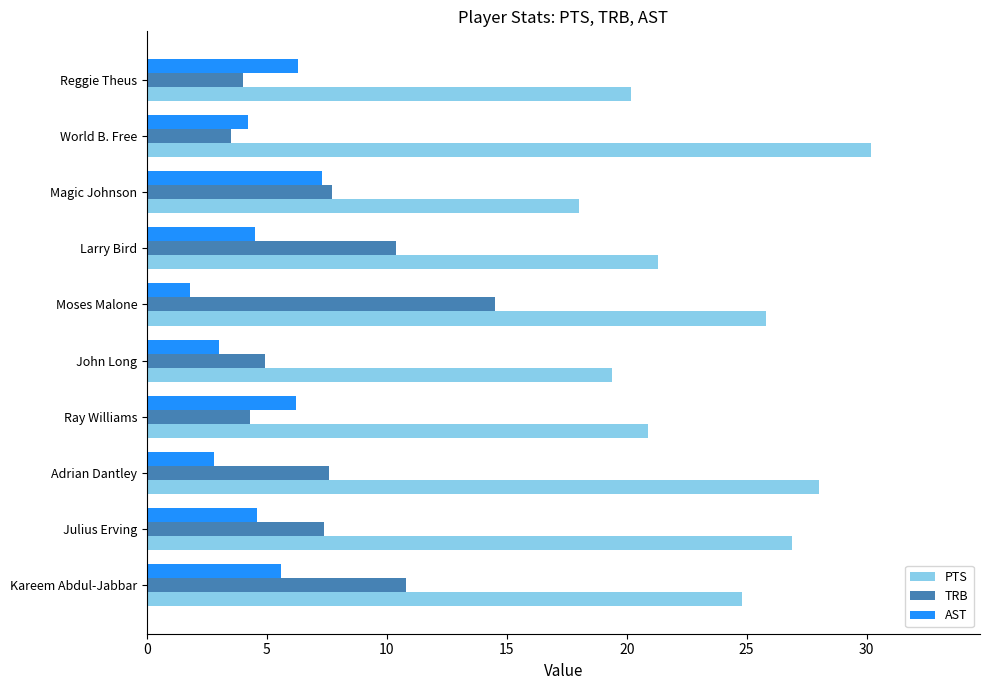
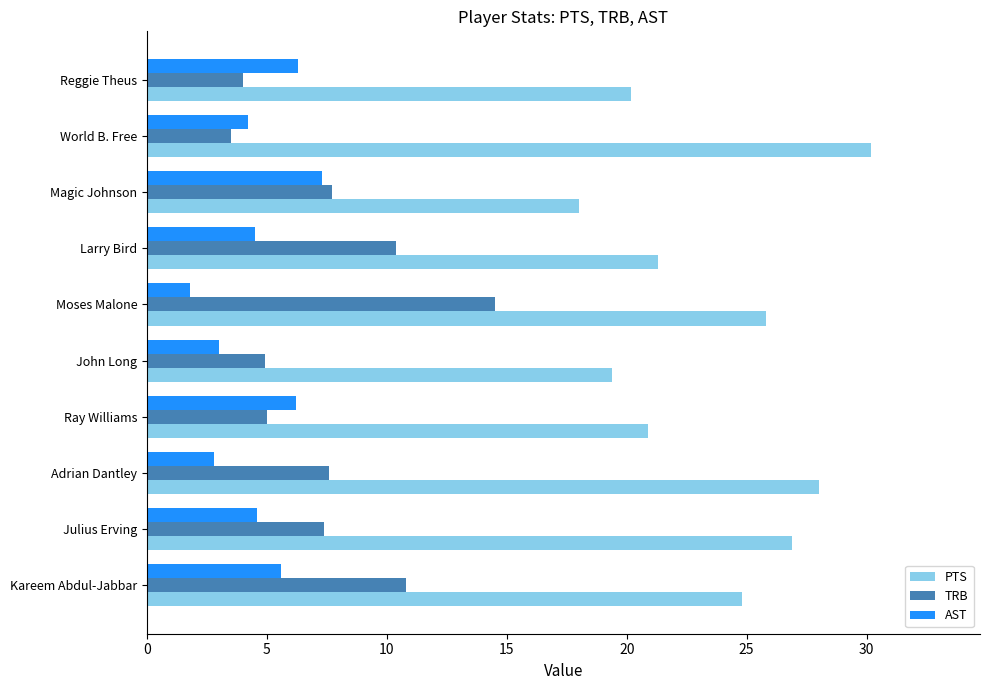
  {
    "PTS": {
      "Reggie Theus": 20.2,
      "World B. Free": 30.2,
      "Magic Johnson": 18.0,
      "Larry Bird": 21.3,
      "Moses Malone": 25.8,
      "John Long": 19.4,
      "Ray Williams": 20.9,
      "Adrian Dantley": 28.0,
      "Julius Erving": 26.9,
      "Kareem Abdul-Jabbar": 24.8
    },
    "TRB": {
      "Reggie Theus": 4.0,
      "World B. Free": 3.5,
      "Magic Johnson": 7.7,
      "Larry Bird": 10.4,
      "Moses Malone": 14.5,
      "John Long": 4.9,
-     "Ray Williams": 4.3,
+     "Ray Williams": 5.0,
      "Adrian Dantley": 7.6,
      "Julius Erving": 7.4,
      "Kareem Abdul-Jabbar": 10.8
    },
    "AST": {
      "Reggie Theus": 6.3,
      "World B. Free": 4.2,
      "Magic Johnson": 7.3,
      "Larry Bird": 4.5,
      "Moses Malone": 1.8,
      "John Long": 3.0,
      "Ray Williams": 6.2,
      "Adrian Dantley": 2.8,
      "Julius Erving": 4.6,
      "Kareem Abdul-Jabbar": 5.6
    }
  }
